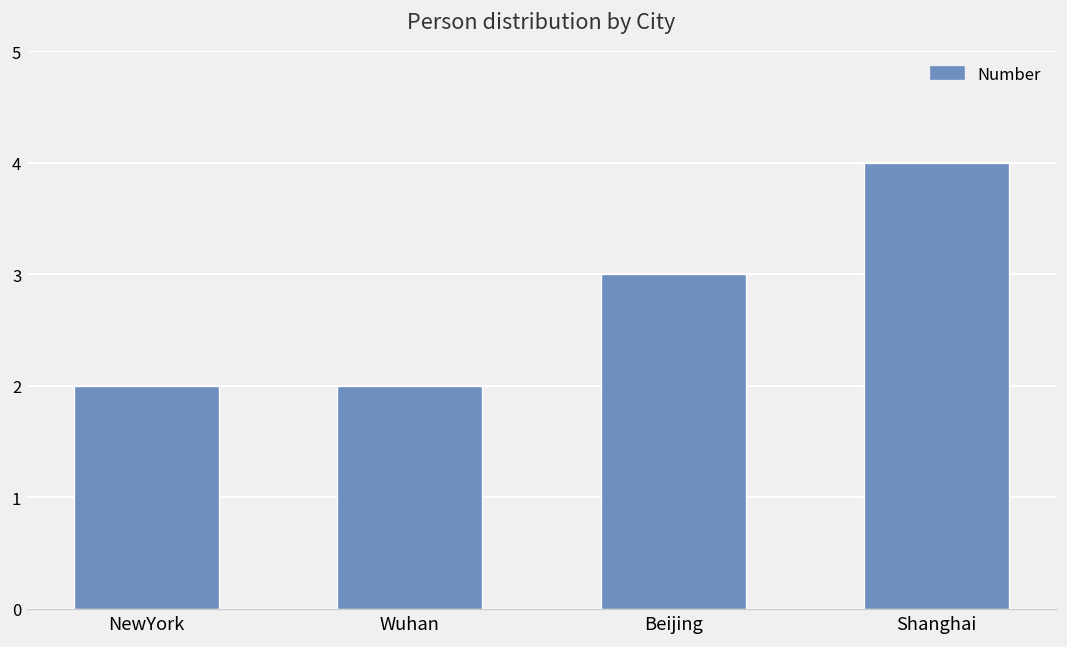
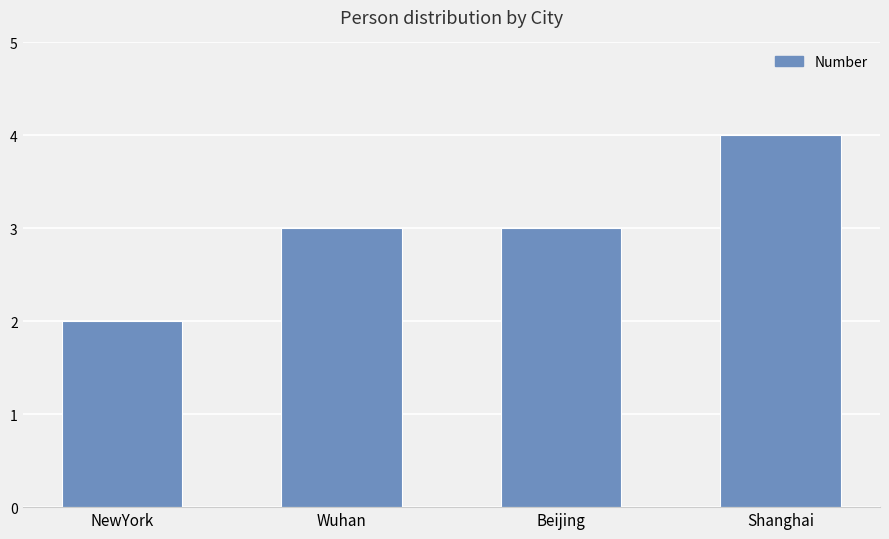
  {
    "NewYork": 2,
-   "Wuhan": 2,
+   "Wuhan": 3,
    "Beijing": 3,
    "Shanghai": 4
  }
